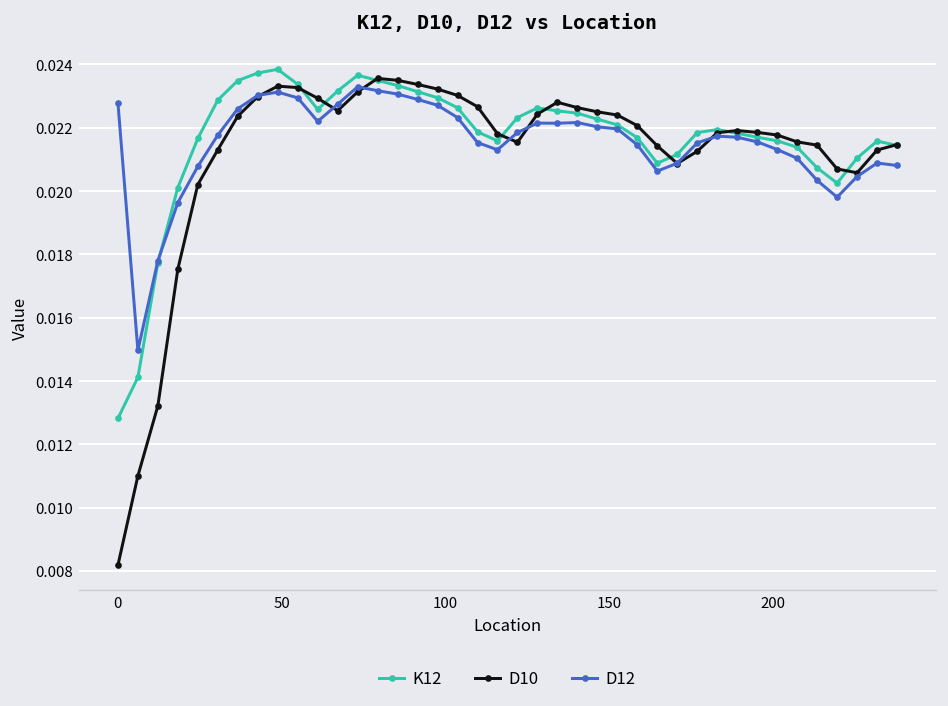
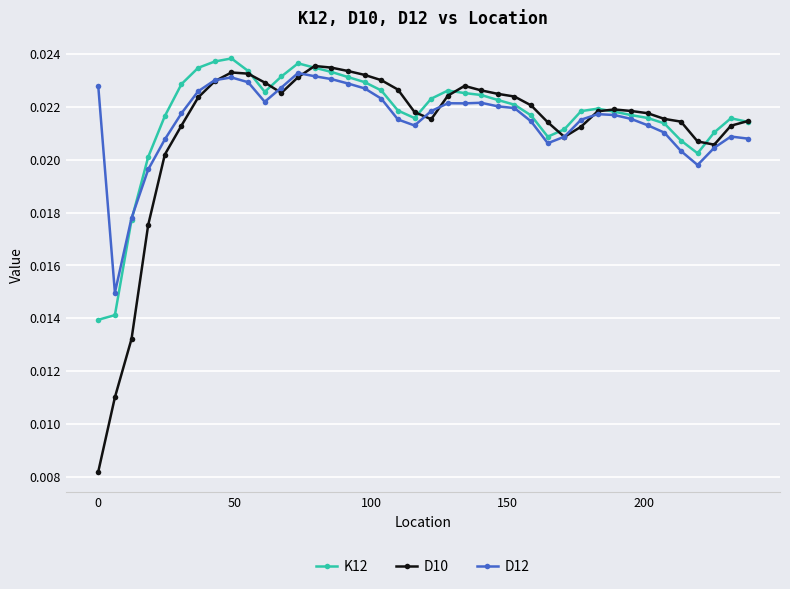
  {
    "K12": {
-     "0": 0.0128
+     "0": 0.0139
    },
    "D10": {
      "0": 0.0082
    },
    "D12": {
      "0": 0.0228
    }
  }
